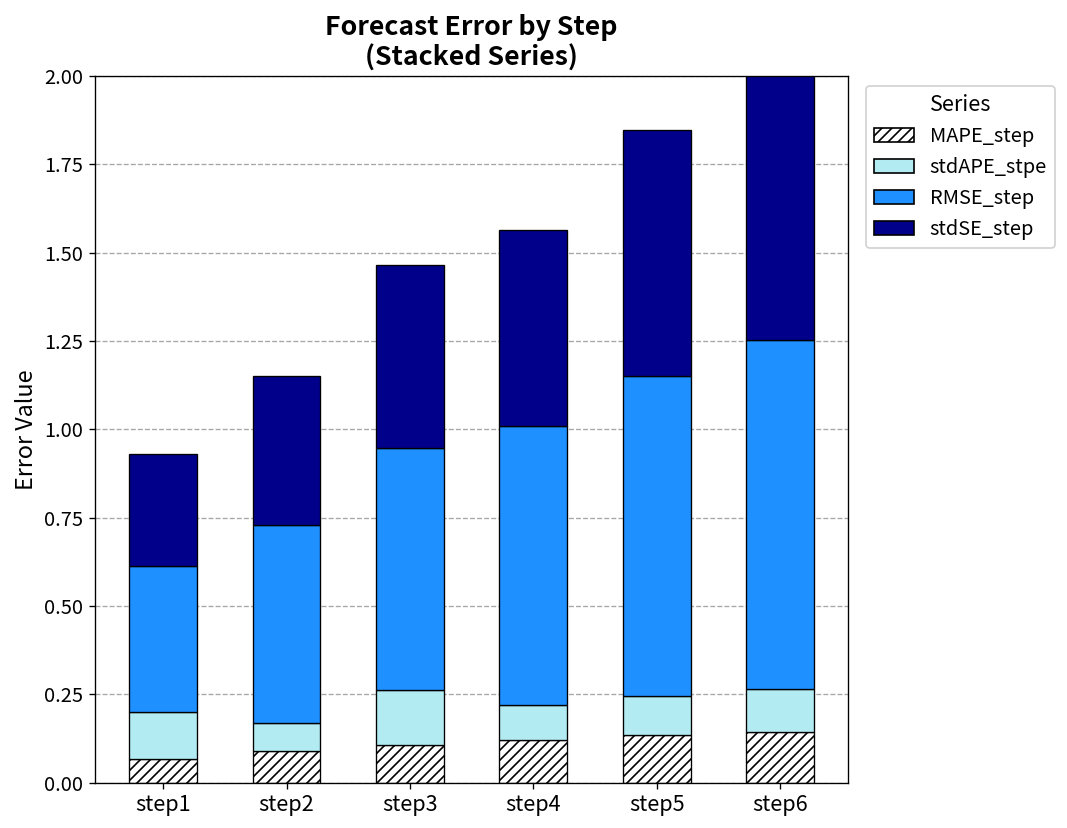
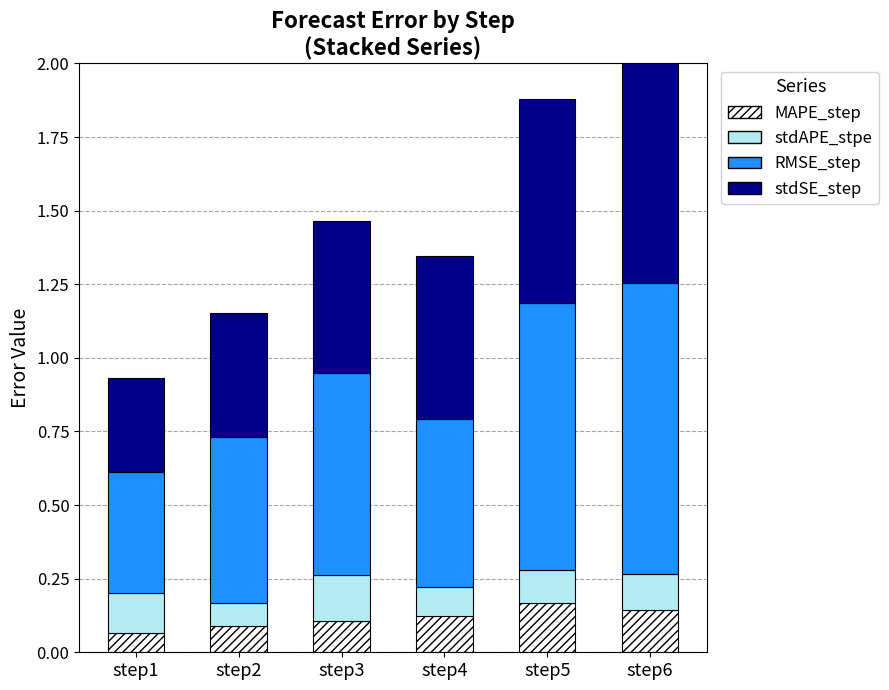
  {
    "MAPE_step": {
      "step1": 0.07,
      "step2": 0.09,
      "step3": 0.11,
      "step4": 0.12,
-     "step5": 0.13,
+     "step5": 0.17,
      "step6": 0.14
    },
    "stdAPE_stpe": {
      "step1": 0.13,
      "step2": 0.08,
      "step3": 0.16,
      "step4": 0.10,
      "step5": 0.11,
      "step6": 0.12
    },
    "RMSE_step": {
      "step1": 0.41,
      "step2": 0.56,
      "step3": 0.69,
-     "step4": 0.79,
+     "step4": 0.57,
      "step5": 0.91,
      "step6": 0.99
    },
    "stdSE_step": {
      "step1": 0.32,
      "step2": 0.42,
      "step3": 0.52,
      "step4": 0.55,
      "step5": 0.70
    }
  }
